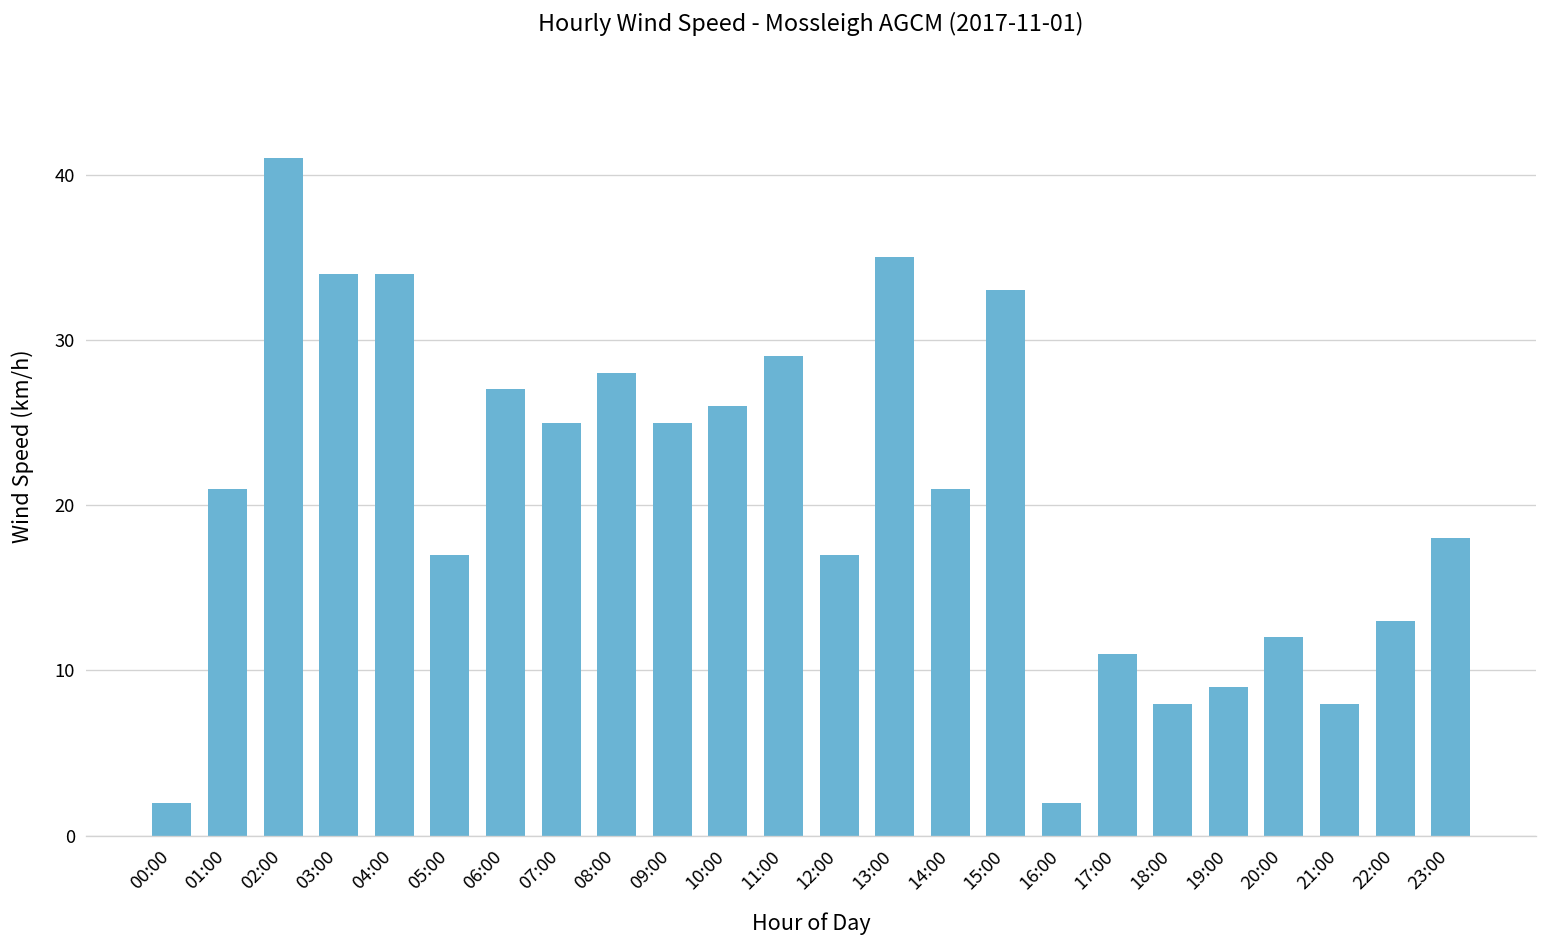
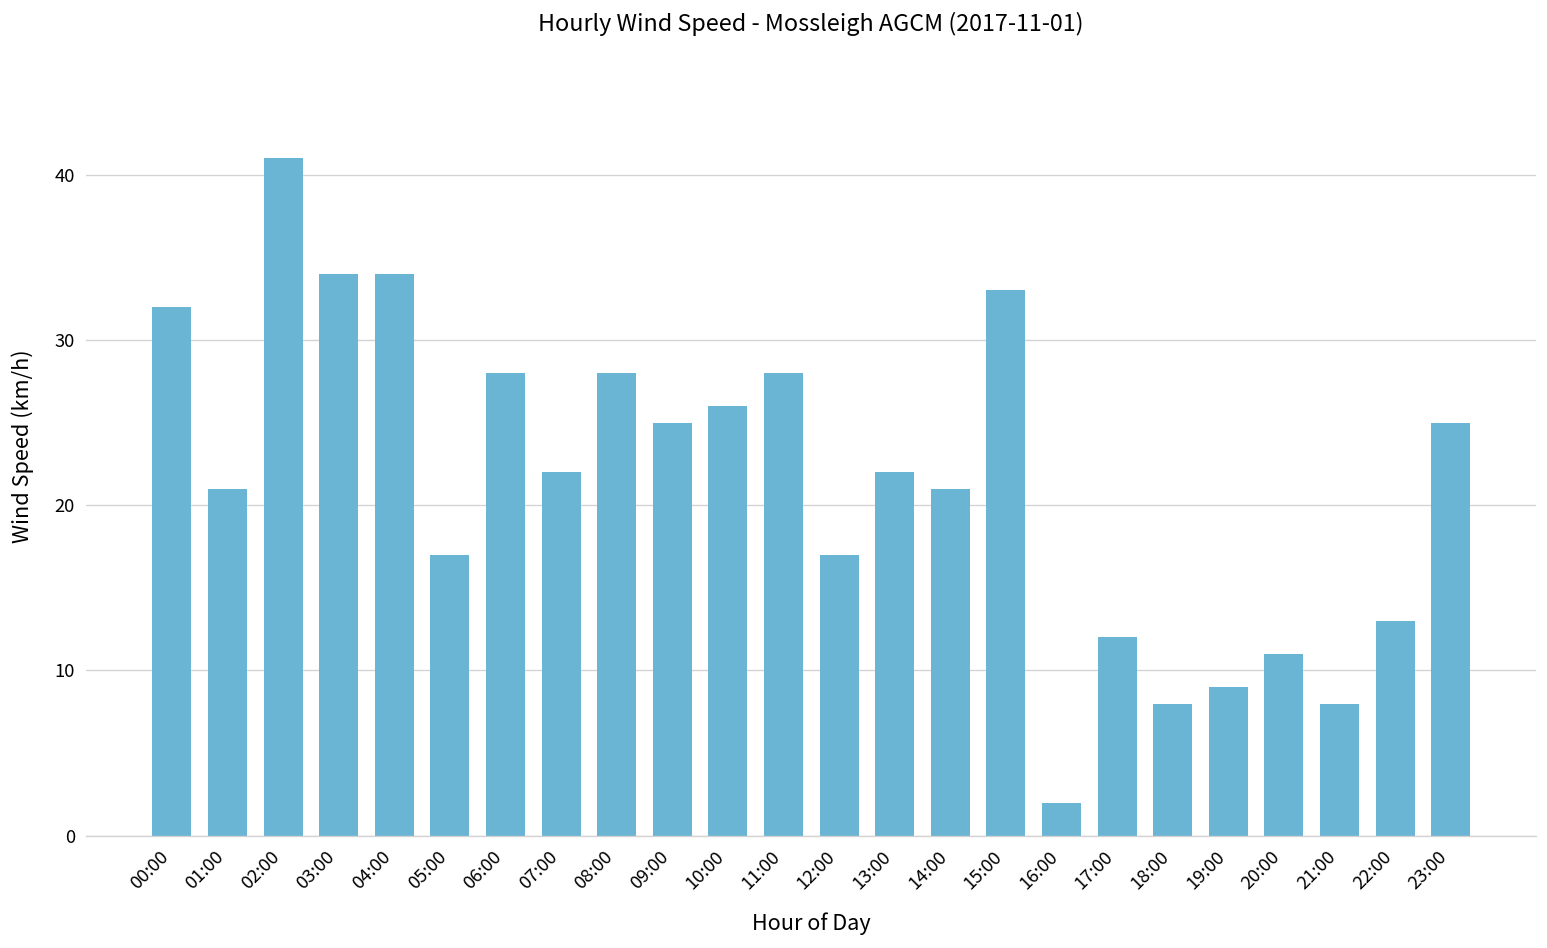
  {
-   "00:00": 2,
+   "00:00": 32,
    "01:00": 21,
    "02:00": 41,
    "03:00": 34,
    "04:00": 34,
    "05:00": 17,
-   "06:00": 27,
-   "07:00": 25,
+   "06:00": 28,
+   "07:00": 22,
    "08:00": 28,
    "09:00": 25,
    "10:00": 26,
-   "11:00": 29,
+   "11:00": 28,
    "12:00": 17,
-   "13:00": 35,
+   "13:00": 22,
    "14:00": 21,
    "15:00": 33,
    "16:00": 2,
-   "17:00": 11,
+   "17:00": 12,
    "18:00": 8,
    "19:00": 9,
-   "20:00": 12,
+   "20:00": 11,
    "21:00": 8,
    "22:00": 13,
-   "23:00": 18
+   "23:00": 25
  }
